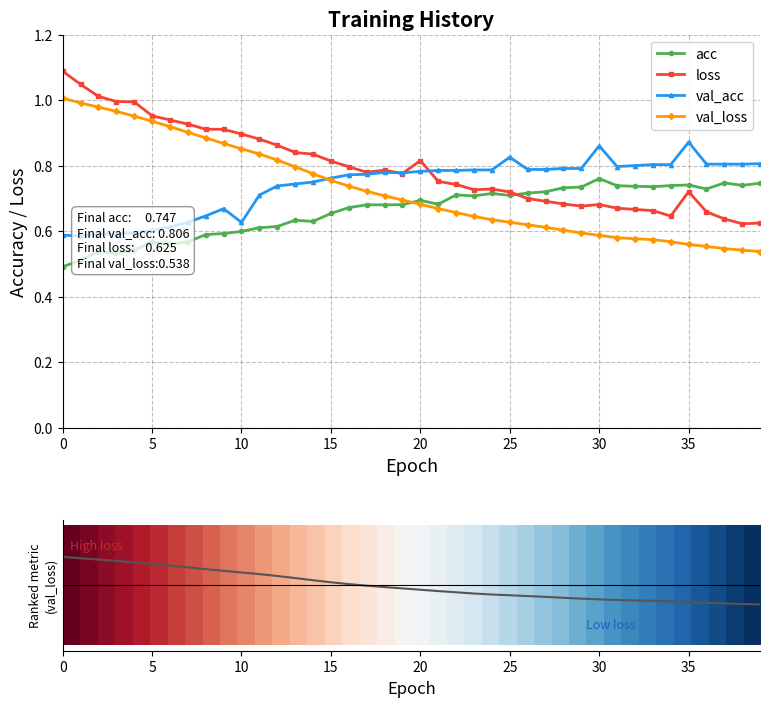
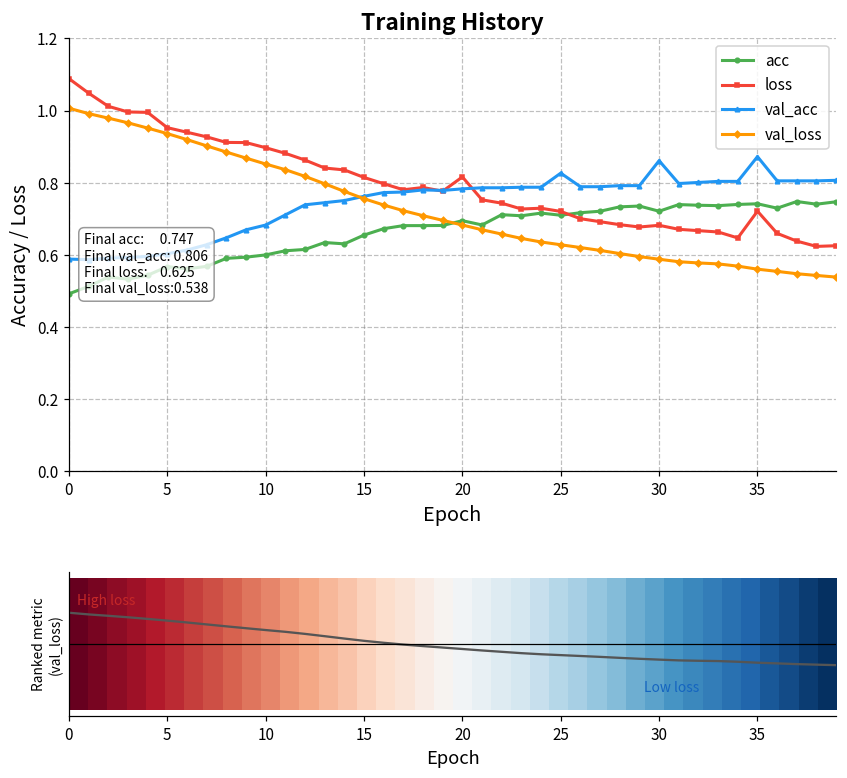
  {
    "Training History": {
      "acc": {
        "0": 0.49,
        "10": 0.60,
        "15": 0.65,
        "20": 0.69,
        "25": 0.71,
-       "30": 0.76,
+       "30": 0.72,
        "35": 0.74
      },
      "loss": {
        "0": 1.09,
        "5": 0.95,
        "10": 0.90,
        "15": 0.81,
        "20": 0.82,
        "25": 0.72,
        "30": 0.68,
        "35": 0.72
      },
      "val_acc": {
        "0": 0.59,
-       "10": 0.63,
+       "10": 0.68,
        "20": 0.78,
        "25": 0.83,
        "30": 0.86,
        "35": 0.87
      },
      "val_loss": {
        "0": 1.01,
        "5": 0.94,
        "10": 0.85,
        "20": 0.68,
        "25": 0.63,
        "30": 0.59,
        "35": 0.56
      }
    }
  }
